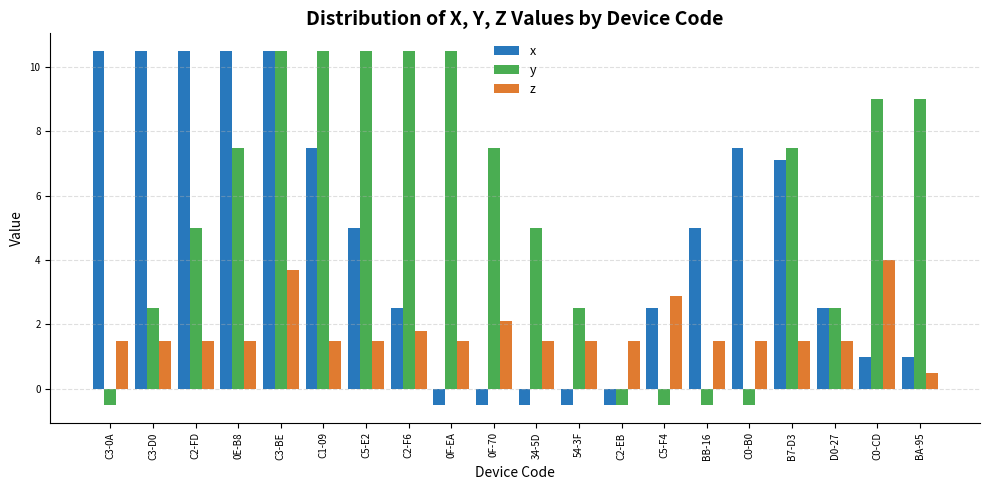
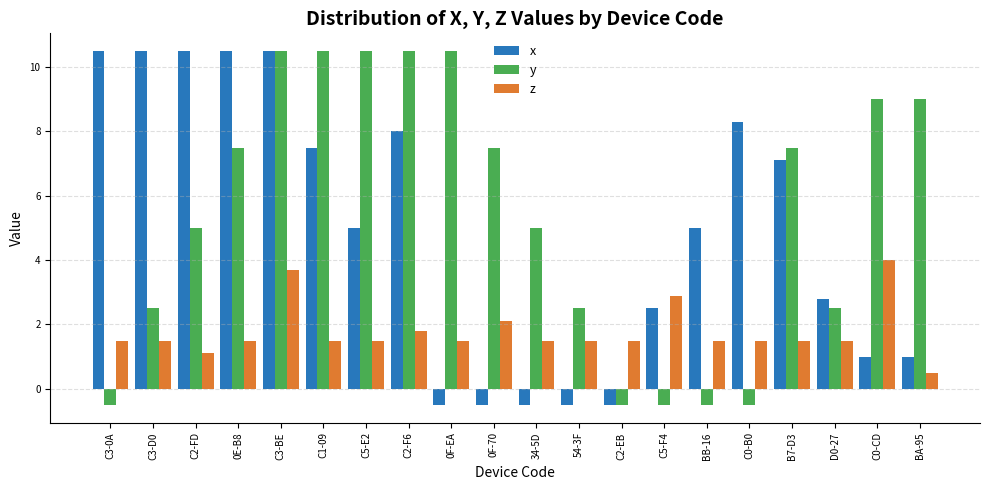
  {
    "x": {
      "C3-0A": 10.5,
      "C3-D0": 10.5,
      "C2-FD": 10.5,
      "0E-B8": 10.5,
      "C3-BE": 10.5,
      "C1-09": 7.5,
      "C5-E2": 5.0,
-     "C2-F6": 2.5,
+     "C2-F6": 8.0,
      "0F-EA": -0.5,
      "0F-70": -0.5,
      "34-5D": -0.5,
      "54-3F": -0.5,
      "C2-EB": -0.5,
      "C5-F4": 2.5,
      "BB-16": 5.0,
-     "C0-B0": 7.5,
+     "C0-B0": 8.3,
      "B7-D3": 7.1,
-     "D0-27": 2.5,
+     "D0-27": 2.8,
      "C0-CD": 1.0,
      "BA-95": 1.0
    },
    "y": {
      "C3-0A": -0.5,
      "C3-D0": 2.5,
      "C2-FD": 5.0,
      "0E-B8": 7.5,
      "C3-BE": 10.5,
      "C1-09": 10.5,
      "C5-E2": 10.5,
      "C2-F6": 10.5,
      "0F-EA": 10.5,
      "0F-70": 7.5,
      "34-5D": 5.0,
      "54-3F": 2.5,
      "C2-EB": -0.5,
      "C5-F4": -0.5,
      "BB-16": -0.5,
      "C0-B0": -0.5,
      "B7-D3": 7.5,
      "D0-27": 2.5,
      "C0-CD": 9.0,
      "BA-95": 9.0
    },
    "z": {
      "C3-0A": 1.5,
      "C3-D0": 1.5,
-     "C2-FD": 1.5,
+     "C2-FD": 1.1,
      "0E-B8": 1.5,
      "C3-BE": 3.7,
      "C1-09": 1.5,
      "C5-E2": 1.5,
      "C2-F6": 1.8,
      "0F-EA": 1.5,
      "0F-70": 2.1,
      "34-5D": 1.5,
      "54-3F": 1.5,
      "C2-EB": 1.5,
      "C5-F4": 2.9,
      "BB-16": 1.5,
      "C0-B0": 1.5,
      "B7-D3": 1.5,
      "D0-27": 1.5,
      "C0-CD": 4.0,
      "BA-95": 0.5
    }
  }
